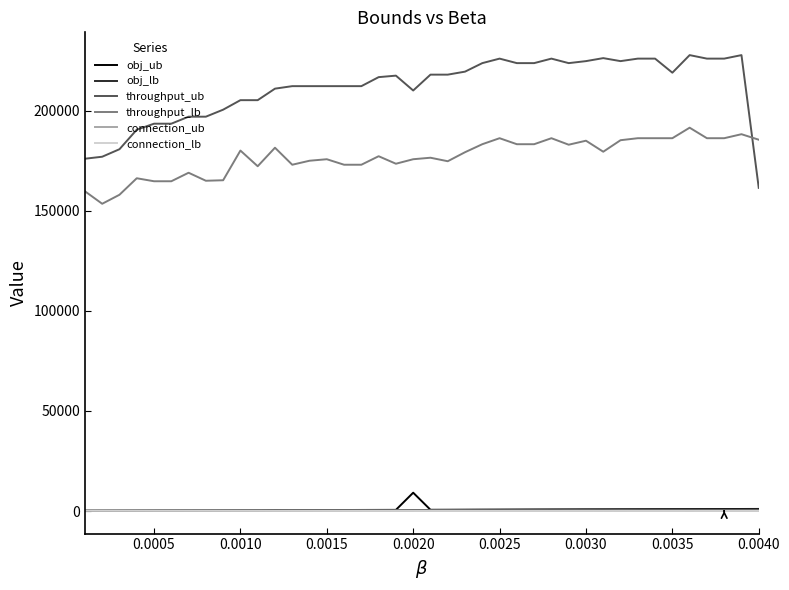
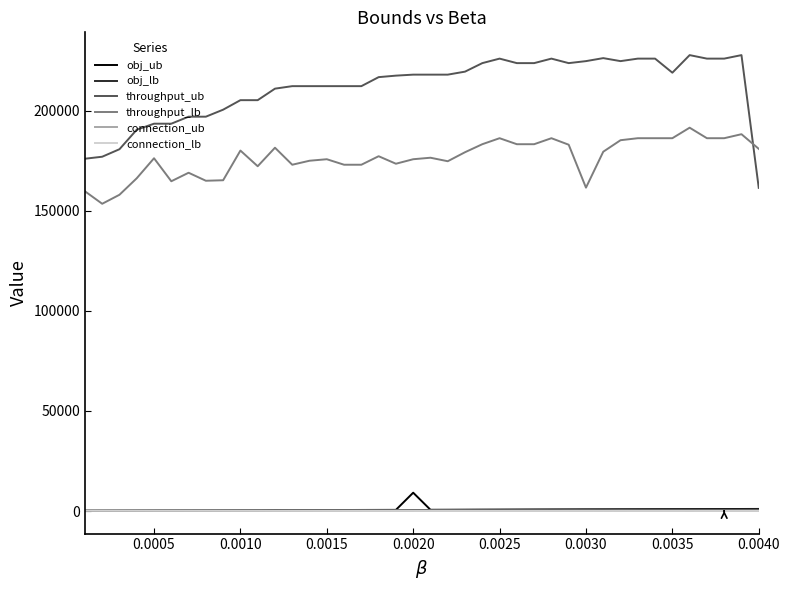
  {
    "obj_ub": {
      "0.0020": 9000
    },
    "throughput_ub": {
      "0.0005": 194000,
      "0.0010": 205000,
      "0.0015": 212000,
-     "0.0020": 210000,
+     "0.0020": 218000,
      "0.0025": 226000,
      "0.0030": 225000,
      "0.0035": 219000,
      "0.0040": 161000
    },
    "throughput_lb": {
-     "0.0005": 165000,
+     "0.0005": 176000,
      "0.0010": 180000,
      "0.0015": 176000,
      "0.0020": 176000,
      "0.0025": 186000,
-     "0.0030": 185000,
+     "0.0030": 162000,
      "0.0035": 186000,
-     "0.0040": 186000
+     "0.0040": 181000
    }
  }
